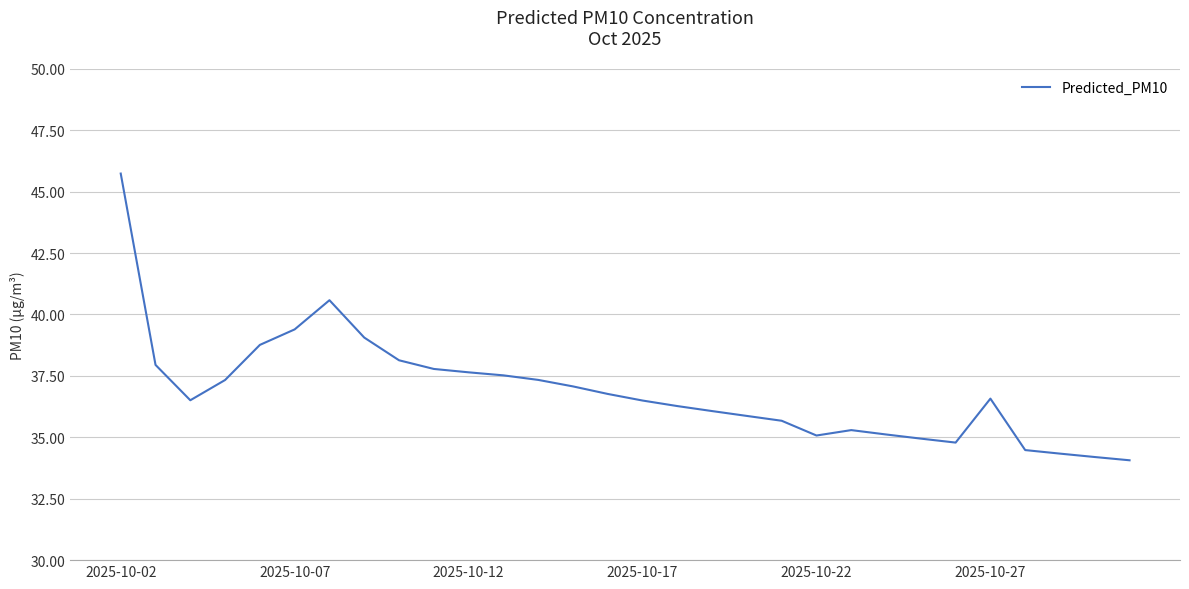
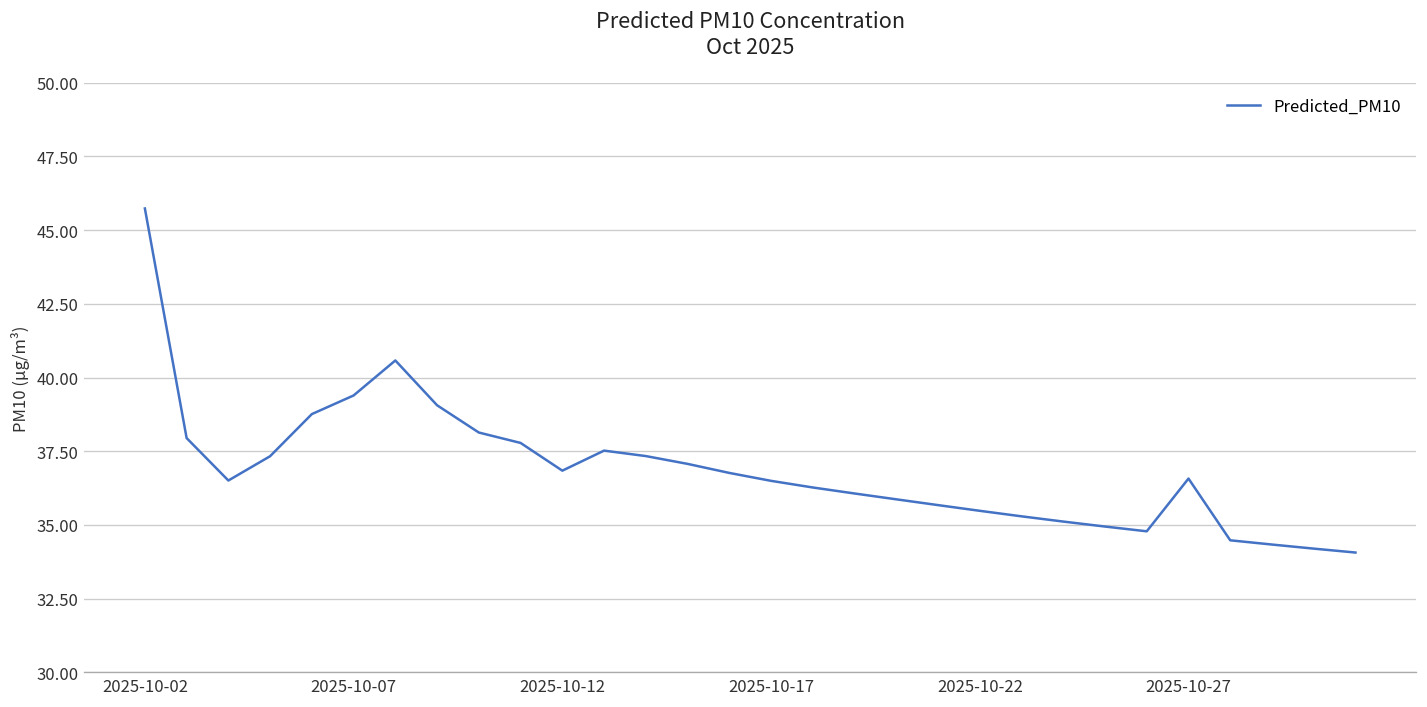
  {
    "2025-10-02": 45.7,
    "2025-10-07": 39.4,
-   "2025-10-12": 37.6,
+   "2025-10-12": 36.8,
    "2025-10-17": 36.5,
-   "2025-10-22": 35.1,
+   "2025-10-22": 35.5,
    "2025-10-27": 36.6
  }
